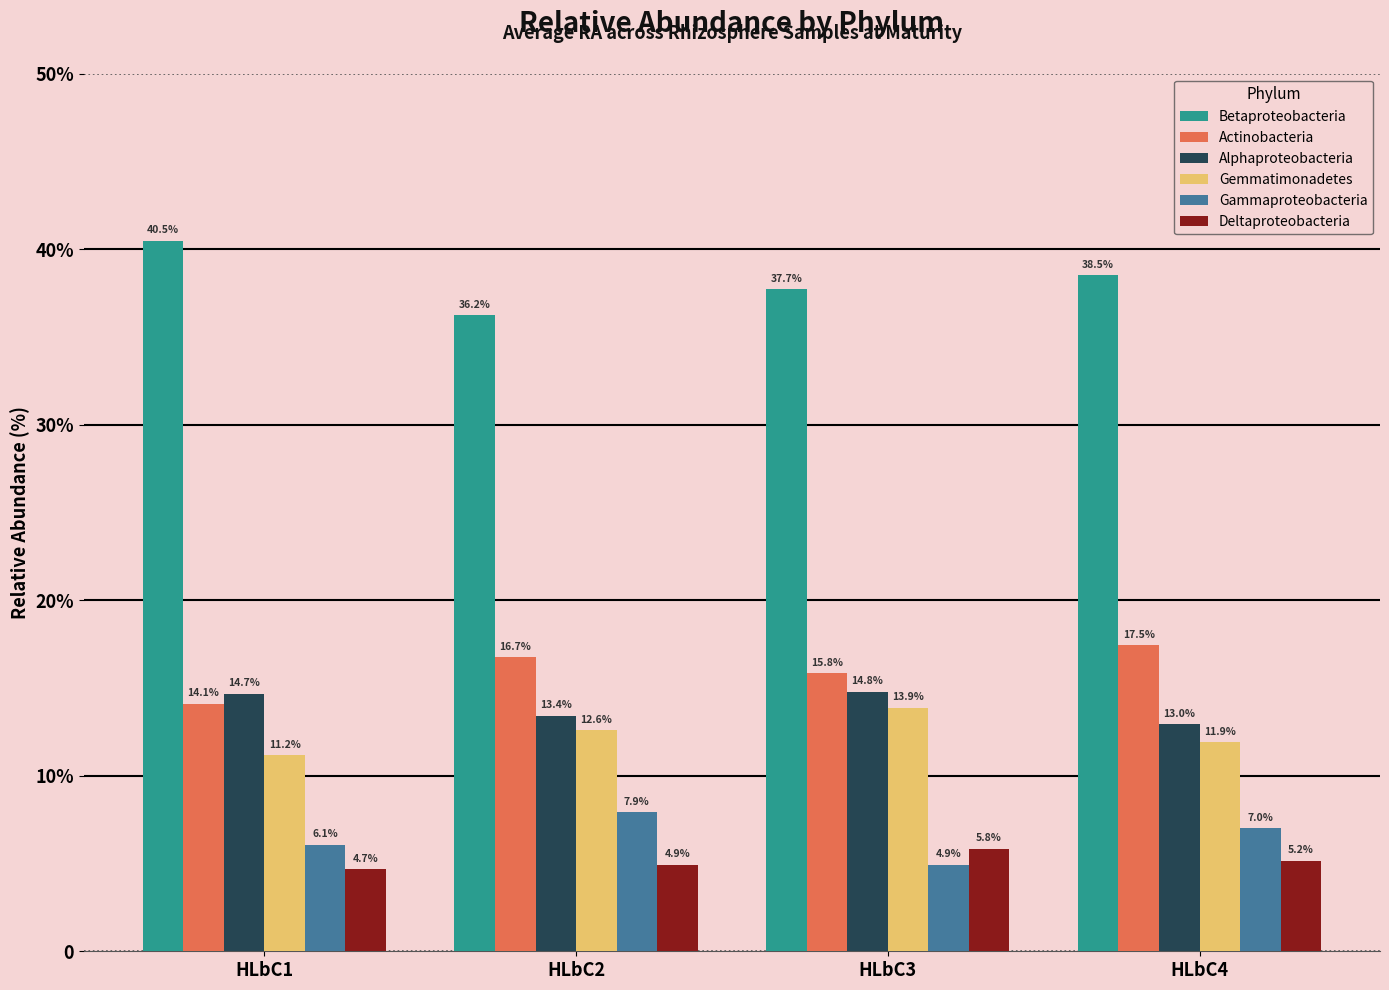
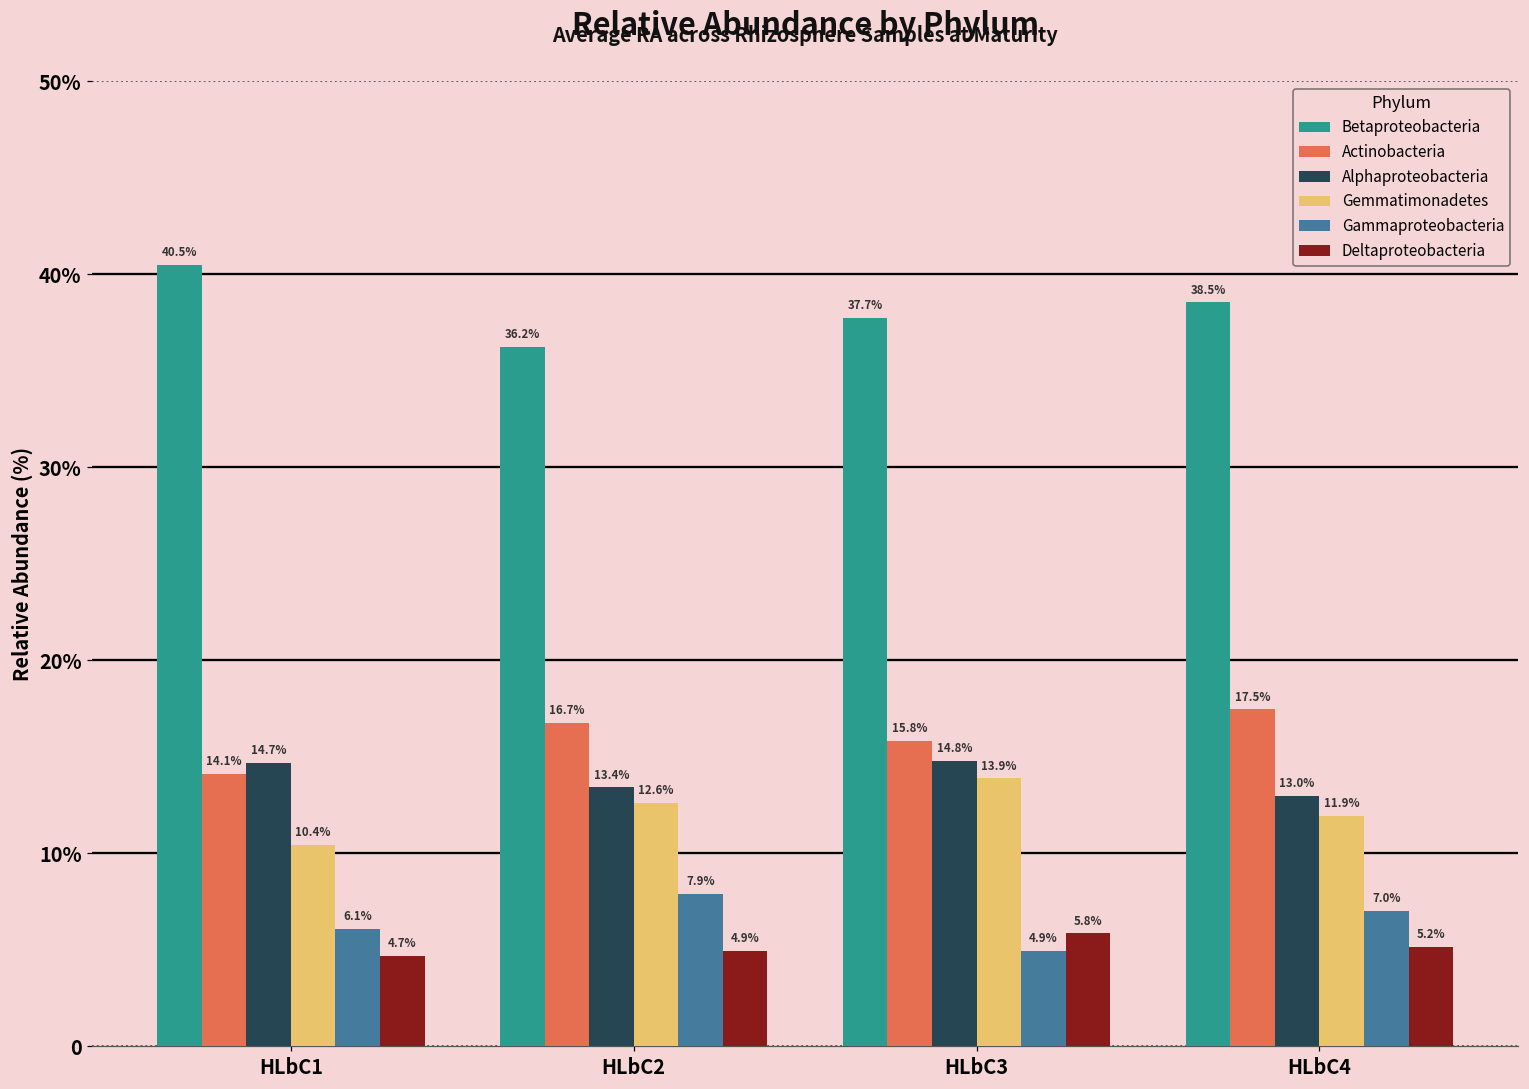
  {
    "Actinobacteria": {
      "HLbC1": "14.1%",
      "HLbC2": "16.7%",
      "HLbC3": "15.8%",
      "HLbC4": "17.5%"
    },
    "Alphaproteobacteria": {
      "HLbC1": "14.7%",
      "HLbC2": "13.4%",
      "HLbC3": "14.8%",
      "HLbC4": "13.0%"
    },
    "Gemmatimonadetes": {
-     "HLbC1": "11.2%",
+     "HLbC1": "10.4%",
      "HLbC2": "12.6%",
      "HLbC3": "13.9%",
      "HLbC4": "11.9%"
    },
    "Deltaproteobacteria": {
      "HLbC1": "4.7%",
      "HLbC2": "4.9%",
      "HLbC3": "5.8%",
      "HLbC4": "5.2%"
    }
  }
